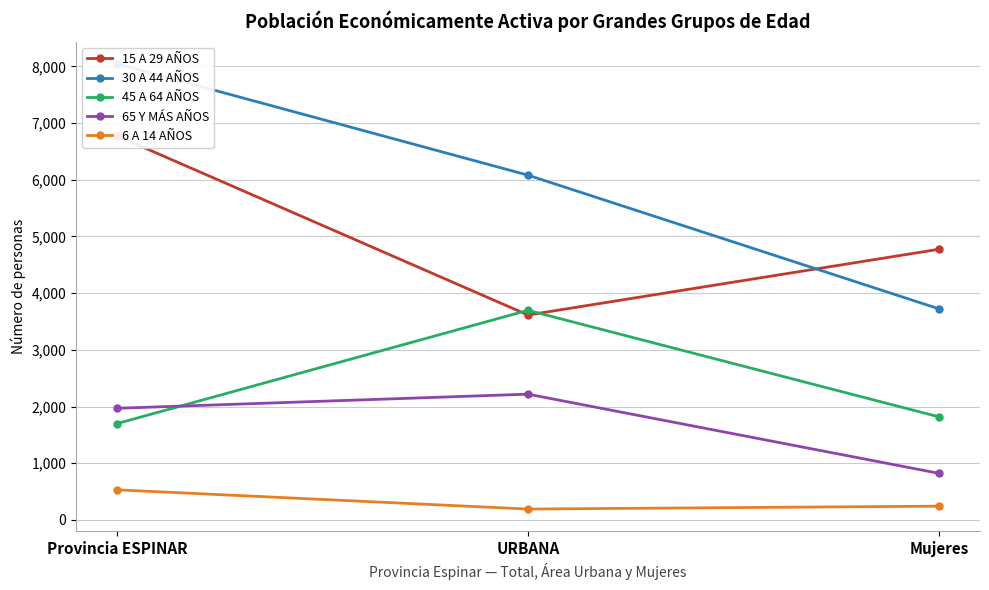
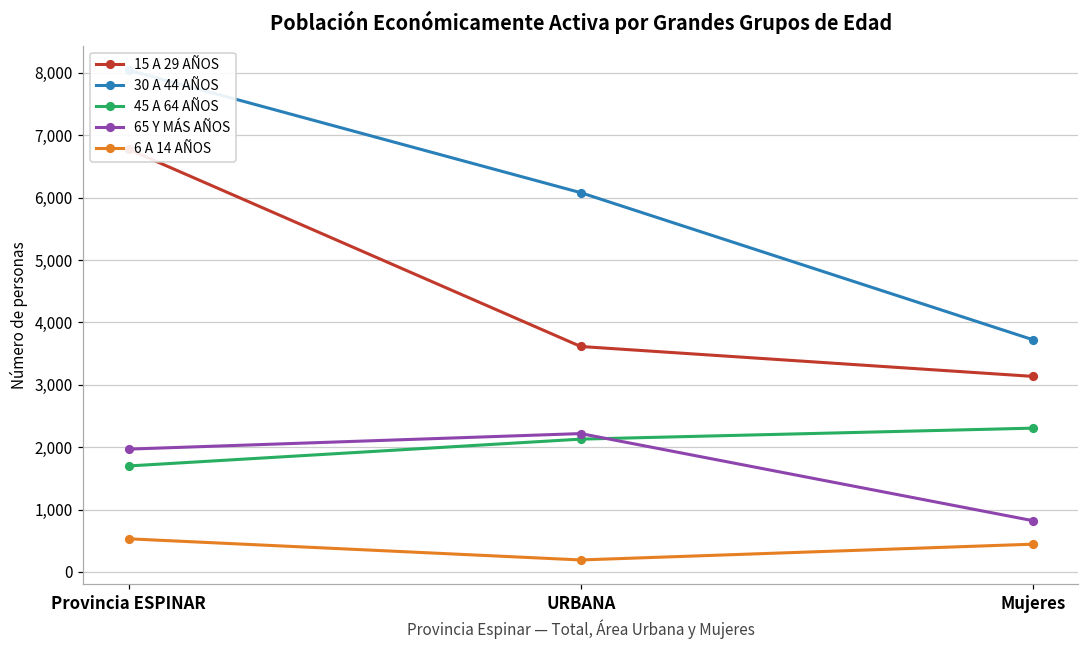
  {
    "15 A 29 AÑOS": {
      "URBANA": "3,600",
-     "Mujeres": "4,800"
+     "Mujeres": "3,100"
    },
    "30 A 44 AÑOS": {
      "URBANA": "6,100",
      "Mujeres": "3,700"
    },
    "45 A 64 AÑOS": {
      "Provincia ESPINAR": "1,700",
-     "URBANA": "3,700",
-     "Mujeres": "1,800"
+     "URBANA": "2,100",
+     "Mujeres": "2,300"
    },
    "65 Y MÁS AÑOS": {
      "Provincia ESPINAR": "2,000",
      "URBANA": "2,200",
      "Mujeres": "800"
    },
    "6 A 14 AÑOS": {
      "Provincia ESPINAR": "500",
      "URBANA": "200",
-     "Mujeres": "200"
+     "Mujeres": "400"
    }
  }
